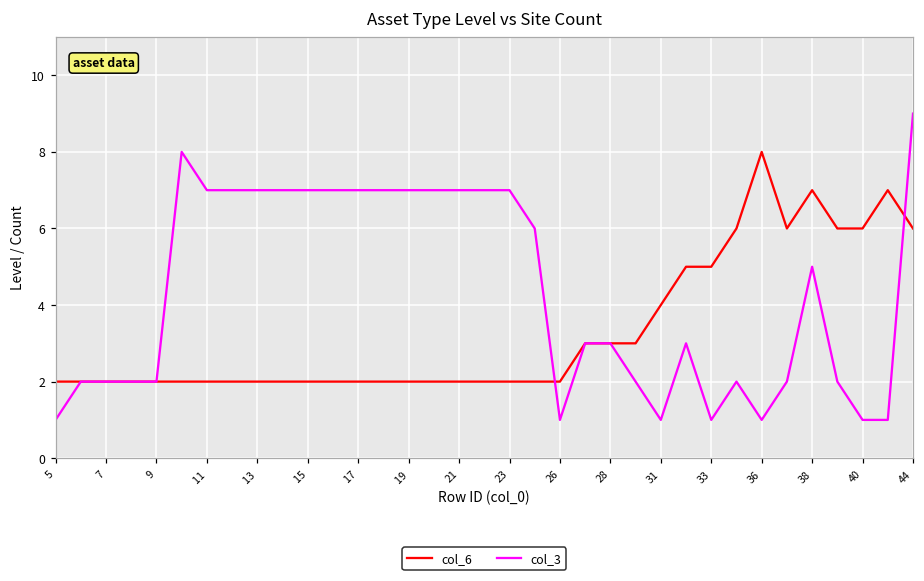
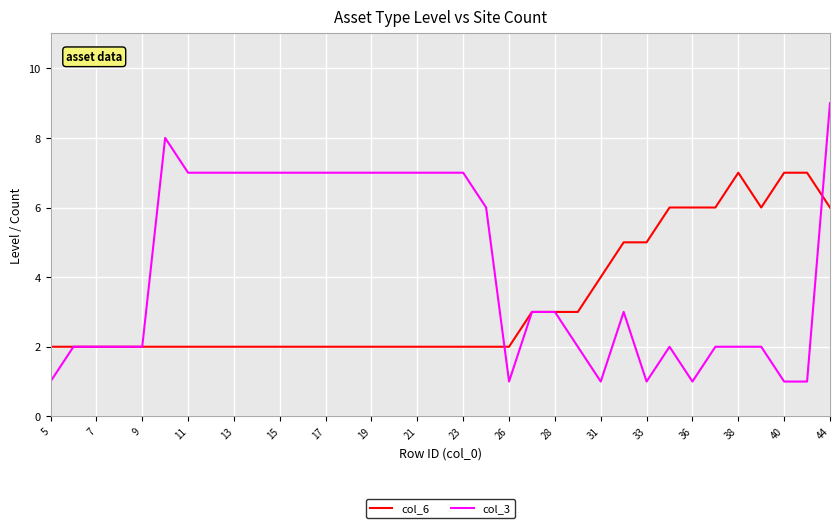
  {
    "col_6": {
      "26": 2,
-     "36": 8,
+     "36": 6,
      "38": 7,
-     "40": 6,
+     "40": 7,
      "44": 6
    },
    "col_3": {
      "26": 1,
      "36": 1,
-     "38": 5,
+     "38": 2,
      "40": 1,
      "44": 9
    }
  }
